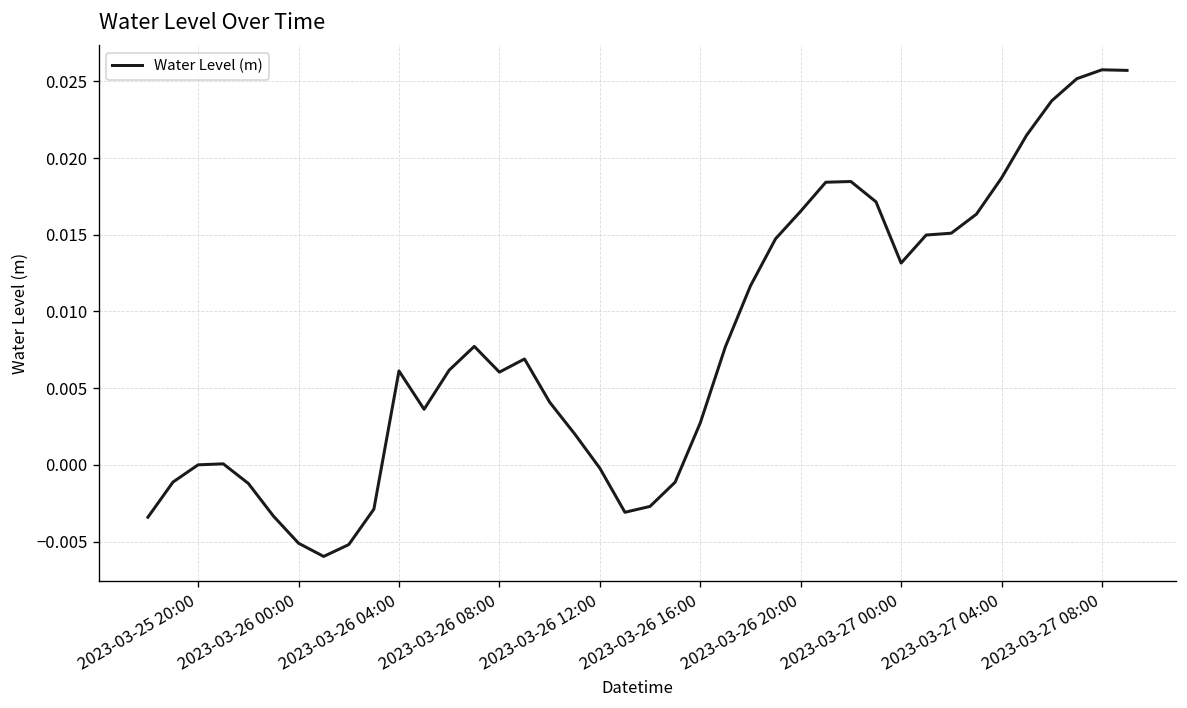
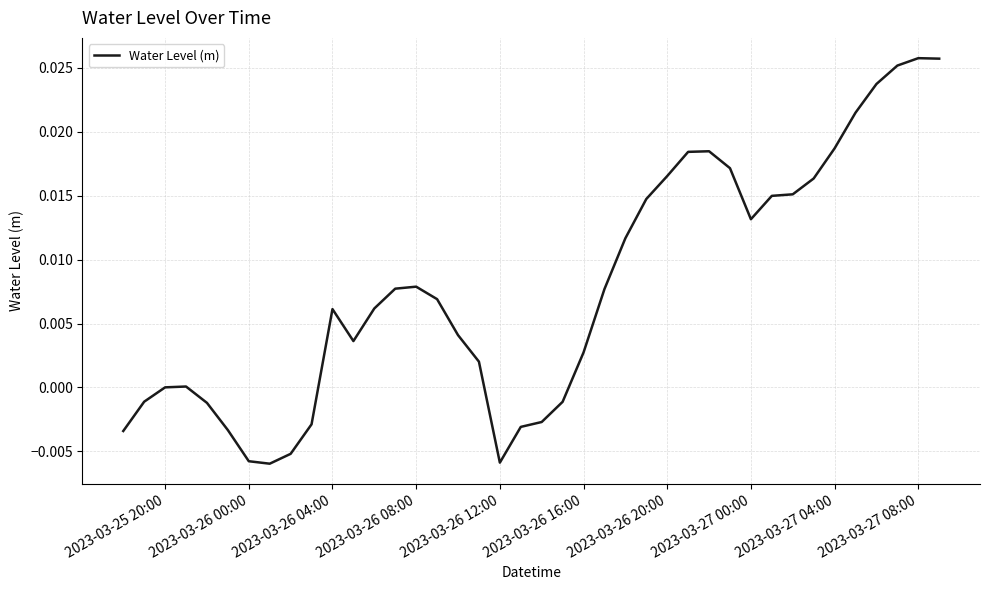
  {
    "2023-03-25 20:00": 0.0000,
-   "2023-03-26 00:00": -0.0051,
+   "2023-03-26 00:00": -0.0058,
    "2023-03-26 04:00": 0.0061,
-   "2023-03-26 08:00": 0.0060,
-   "2023-03-26 12:00": -0.0002,
+   "2023-03-26 08:00": 0.0079,
+   "2023-03-26 12:00": -0.0059,
    "2023-03-26 16:00": 0.0027,
    "2023-03-26 20:00": 0.0165,
    "2023-03-27 00:00": 0.0132,
    "2023-03-27 04:00": 0.0187,
    "2023-03-27 08:00": 0.0257
  }
